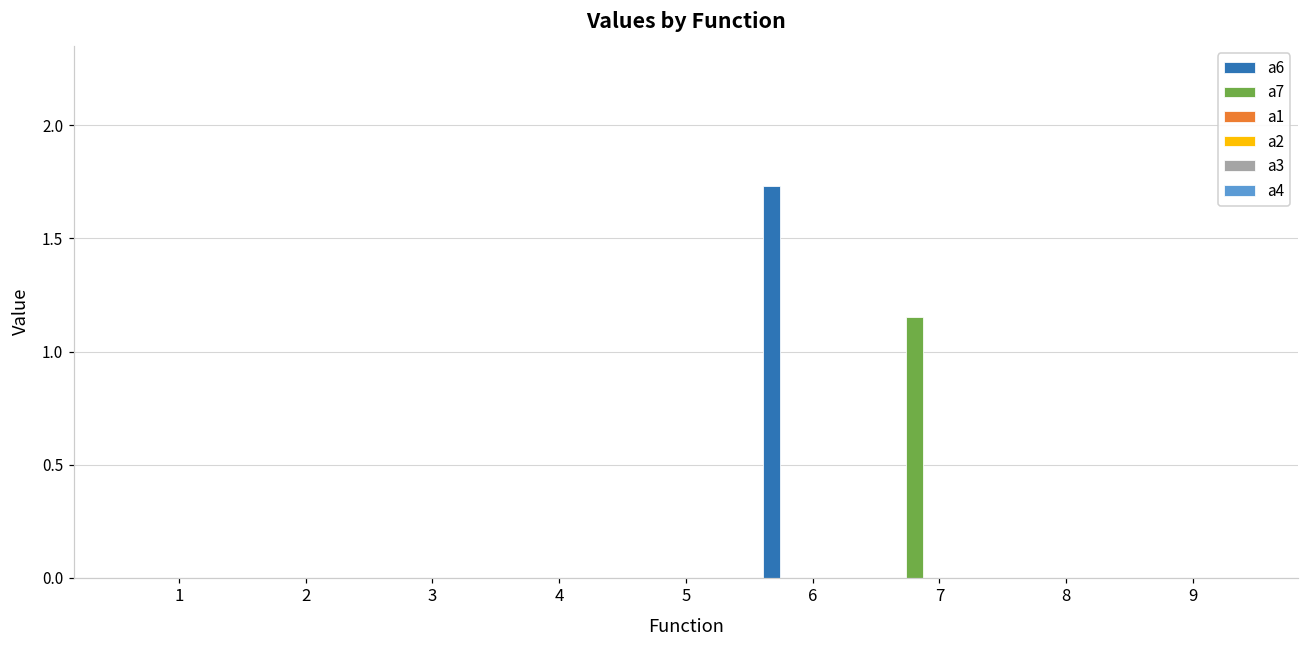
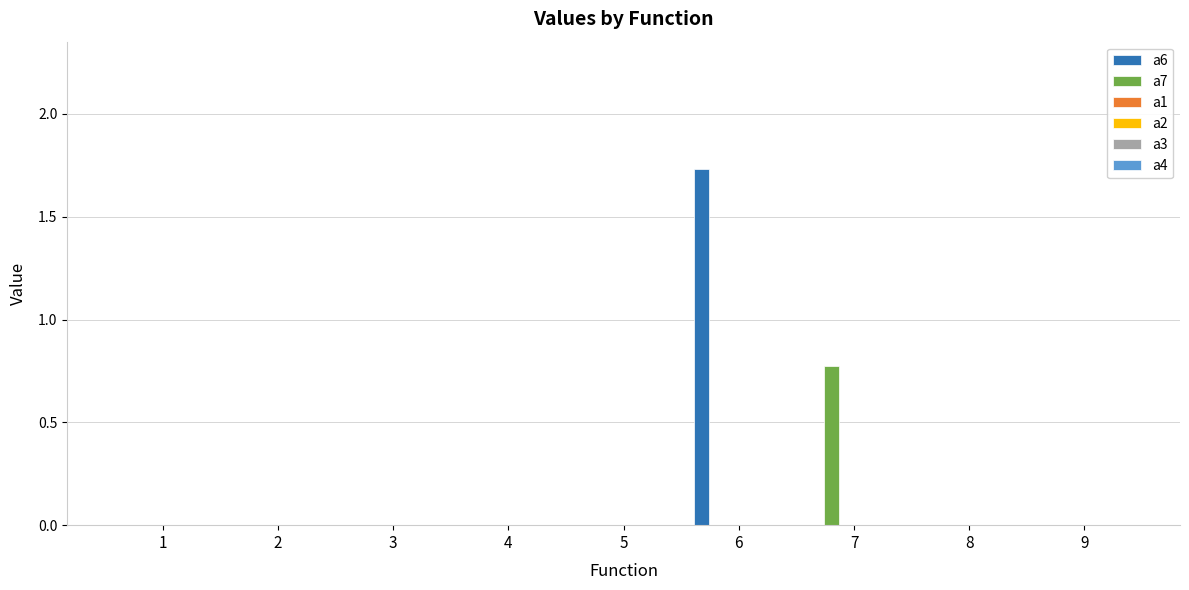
  {
    "a6": {
      "1": 0.00,
      "2": 0.00,
      "3": 0.00,
      "4": 0.00,
      "5": 0.00,
      "6": 1.73,
      "7": 0.00,
      "8": 0.00,
      "9": 0.00
    },
    "a7": {
      "1": 0.00,
      "2": 0.00,
      "3": 0.00,
      "4": 0.00,
      "5": 0.00,
      "6": 0.00,
-     "7": 1.15,
+     "7": 0.77,
      "8": 0.00,
      "9": 0.00
    },
    "a1": {
      "1": 0.00,
      "2": 0.00,
      "3": 0.00,
      "4": 0.00,
      "5": 0.00,
      "6": 0.00,
      "7": 0.00,
      "8": 0.00,
      "9": 0.00
    },
    "a2": {
      "1": 0.00,
      "2": 0.00,
      "3": 0.00,
      "4": 0.00,
      "5": 0.00,
      "6": 0.00,
      "7": 0.00,
      "8": 0.00,
      "9": 0.00
    },
    "a3": {
      "1": 0.00,
      "2": 0.00,
      "3": 0.00,
      "4": 0.00,
      "5": 0.00,
      "6": 0.00,
      "7": 0.00,
      "8": 0.00,
      "9": 0.00
    },
    "a4": {
      "1": 0.00,
      "2": 0.00,
      "3": 0.00,
      "4": 0.00,
      "5": 0.00,
      "6": 0.00,
      "7": 0.00,
      "8": 0.00,
      "9": 0.00
    }
  }
